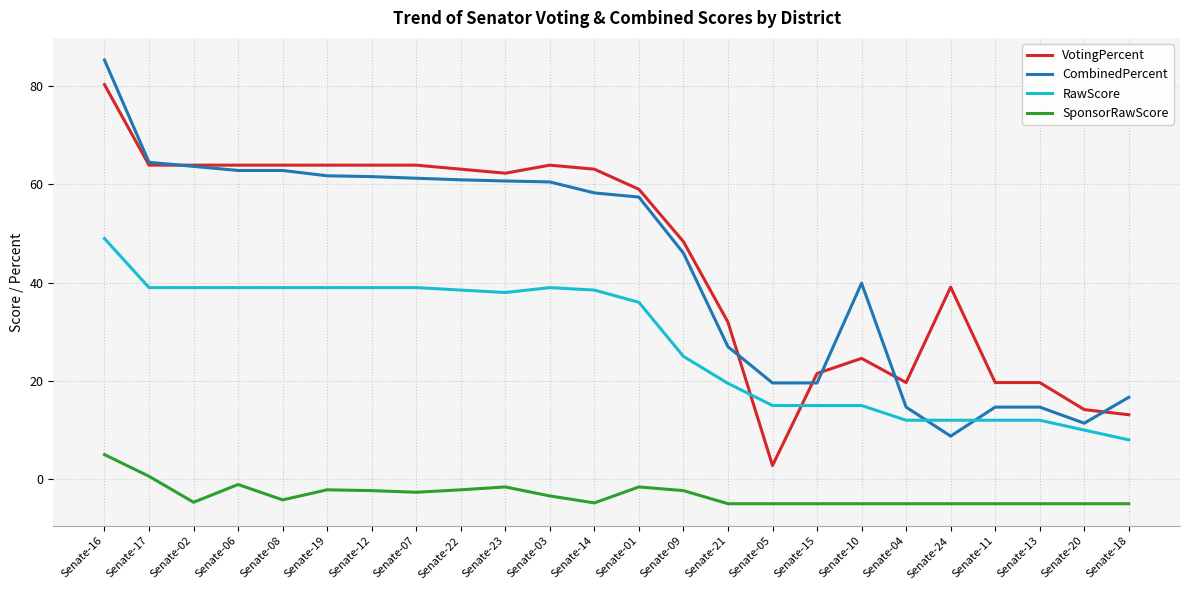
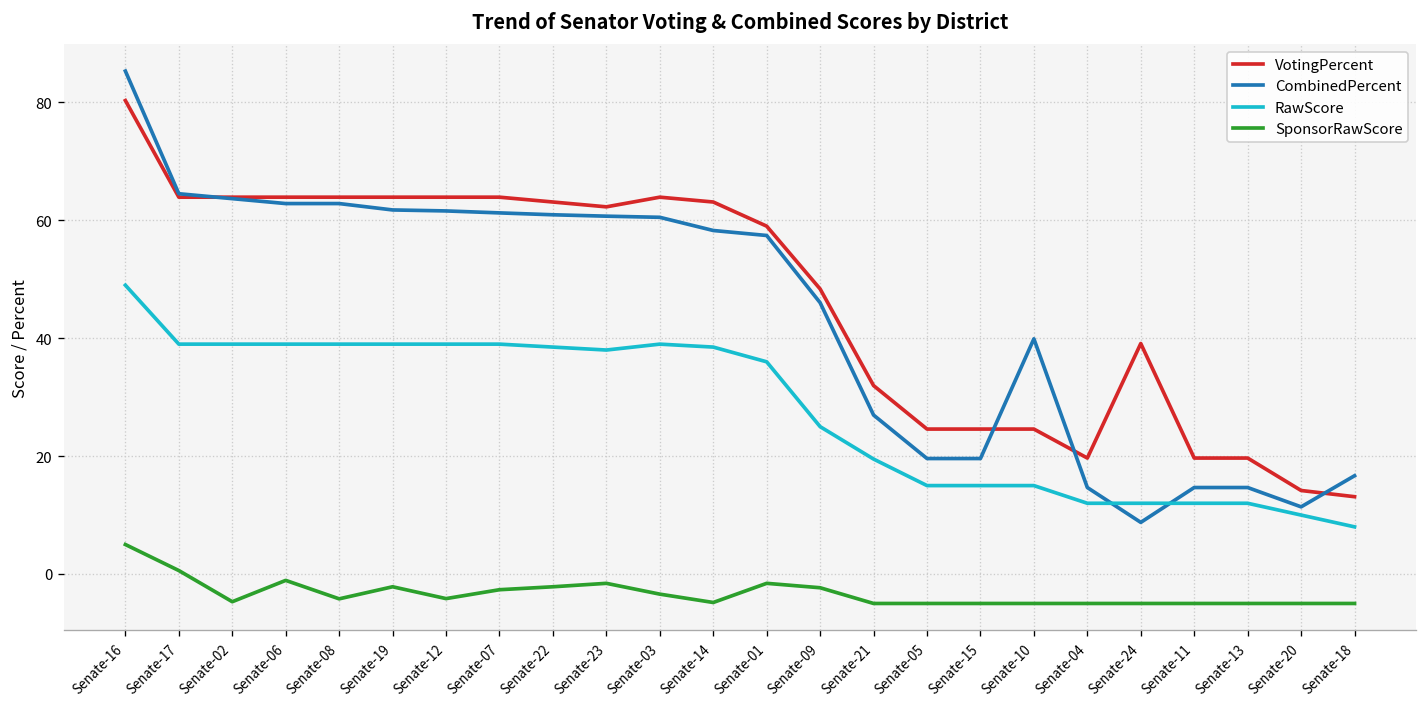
  {
    "VotingPercent": {
      "Senate-16": 80,
      "Senate-17": 64,
      "Senate-06": 64,
      "Senate-08": 64,
      "Senate-19": 64,
      "Senate-12": 64,
      "Senate-07": 64,
      "Senate-22": 63,
      "Senate-23": 62,
      "Senate-03": 64,
      "Senate-14": 63,
      "Senate-01": 59,
      "Senate-09": 48,
      "Senate-21": 32,
-     "Senate-05": 3,
-     "Senate-15": 22,
+     "Senate-05": 25,
+     "Senate-15": 25,
      "Senate-10": 25,
      "Senate-04": 20,
      "Senate-24": 39,
      "Senate-11": 20,
      "Senate-13": 20,
      "Senate-20": 14,
      "Senate-18": 13
    },
    "CombinedPercent": {
      "Senate-16": 85,
      "Senate-17": 65,
      "Senate-06": 63,
      "Senate-08": 63,
      "Senate-19": 62,
      "Senate-12": 62,
      "Senate-07": 61,
      "Senate-22": 61,
      "Senate-23": 61,
      "Senate-03": 61,
      "Senate-14": 58,
      "Senate-01": 57,
      "Senate-09": 46,
      "Senate-21": 27,
      "Senate-05": 20,
      "Senate-15": 20,
      "Senate-10": 40,
      "Senate-04": 15,
      "Senate-24": 9,
      "Senate-11": 15,
      "Senate-13": 15,
      "Senate-20": 11,
      "Senate-18": 17
    },
    "RawScore": {
      "Senate-16": 49,
      "Senate-17": 39,
      "Senate-02": 39,
      "Senate-06": 39,
      "Senate-08": 39,
      "Senate-19": 39,
      "Senate-12": 39,
      "Senate-07": 39,
      "Senate-22": 39,
      "Senate-23": 38,
      "Senate-03": 39,
      "Senate-14": 39,
      "Senate-01": 36,
      "Senate-09": 25,
      "Senate-21": 20,
      "Senate-05": 15,
      "Senate-15": 15,
      "Senate-10": 15,
      "Senate-04": 12,
      "Senate-24": 12,
      "Senate-11": 12,
      "Senate-13": 12,
      "Senate-20": 10,
      "Senate-18": 8
    },
    "SponsorRawScore": {
      "Senate-16": 5,
      "Senate-17": 1,
      "Senate-02": -5,
      "Senate-06": -1,
      "Senate-08": -4,
      "Senate-19": -2,
-     "Senate-12": -2,
+     "Senate-12": -4,
      "Senate-07": -3,
      "Senate-22": -2,
      "Senate-23": -2,
      "Senate-03": -3,
      "Senate-14": -5,
      "Senate-01": -2,
      "Senate-09": -2,
      "Senate-21": -5,
      "Senate-05": -5,
      "Senate-15": -5,
      "Senate-10": -5,
      "Senate-04": -5,
      "Senate-24": -5,
      "Senate-11": -5,
      "Senate-13": -5,
      "Senate-20": -5,
      "Senate-18": -5
    }
  }
